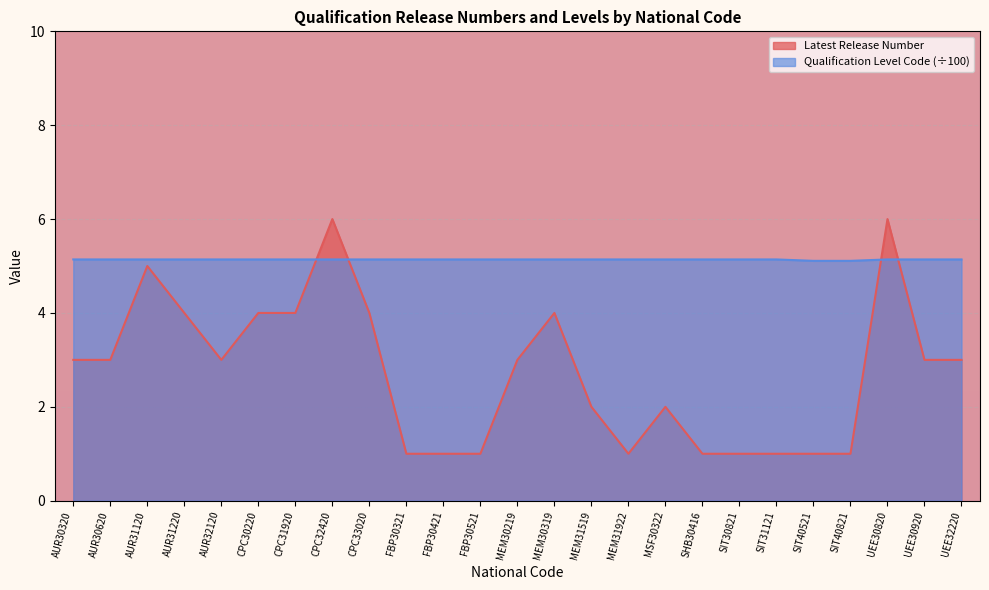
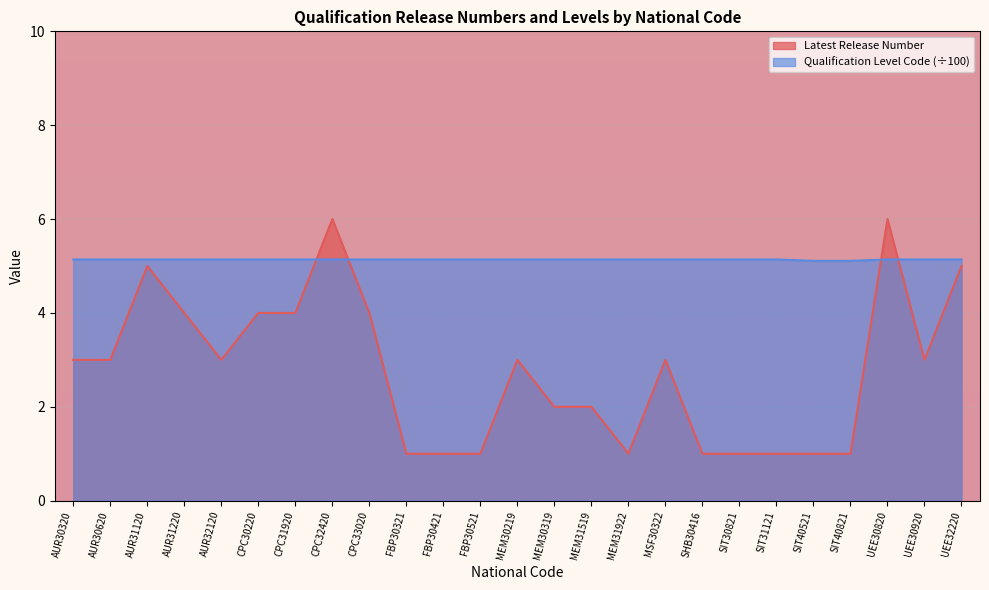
  {
    "Latest Release Number": {
      "AUR30320": 3,
      "AUR30620": 3,
      "AUR31120": 5,
      "AUR31220": 4,
      "AUR32120": 3,
      "CPC30220": 4,
      "CPC31920": 4,
      "CPC32420": 6,
      "CPC33020": 4,
      "FBP30321": 1,
      "FBP30421": 1,
      "FBP30521": 1,
      "MEM30219": 3,
-     "MEM30319": 4,
+     "MEM30319": 2,
      "MEM31519": 2,
      "MEM31922": 1,
-     "MSF30322": 2,
+     "MSF30322": 3,
      "SHB30416": 1,
      "SIT30821": 1,
      "SIT31121": 1,
      "SIT40521": 1,
      "SIT40821": 1,
      "UEE30820": 6,
      "UEE30920": 3,
-     "UEE32220": 3
+     "UEE32220": 5
    },
    "Qualification Level Code (÷100)": {
      "AUR30320": 5.1,
      "AUR30620": 5.1,
      "AUR31120": 5.1,
      "AUR31220": 5.1,
      "AUR32120": 5.1,
      "CPC30220": 5.1,
      "CPC31920": 5.1,
      "CPC32420": 5.1,
      "CPC33020": 5.1,
      "FBP30321": 5.1,
      "FBP30421": 5.1,
      "FBP30521": 5.1,
      "MEM30219": 5.1,
      "MEM30319": 5.1,
      "MEM31519": 5.1,
      "MEM31922": 5.1,
      "MSF30322": 5.1,
      "SHB30416": 5.1,
      "SIT30821": 5.1,
      "SIT31121": 5.1,
      "SIT40521": 5.1,
      "SIT40821": 5.1,
      "UEE30820": 5.1,
      "UEE30920": 5.1,
      "UEE32220": 5.1
    }
  }
